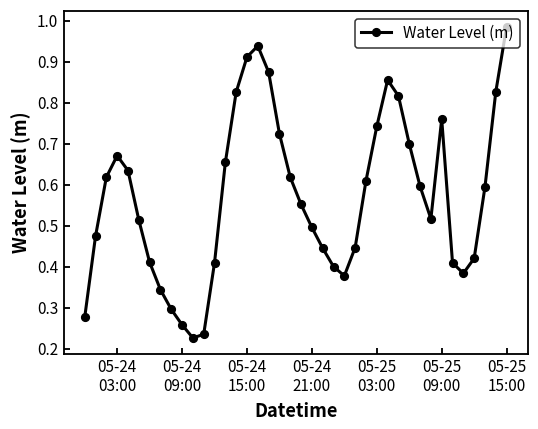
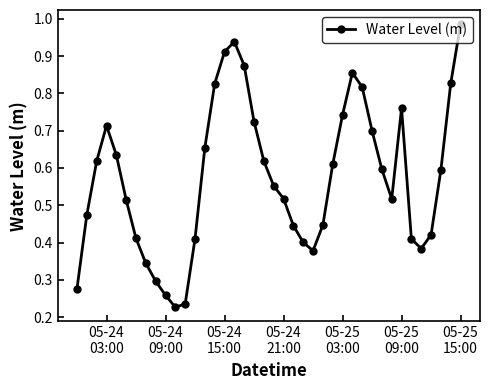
  {
-   "05-24 03:00": 0.67,
+   "05-24 03:00": 0.71,
    "05-24 09:00": 0.26,
    "05-24 15:00": 0.91,
-   "05-24 21:00": 0.50,
+   "05-24 21:00": 0.52,
    "05-25 03:00": 0.74,
    "05-25 09:00": 0.76
  }
